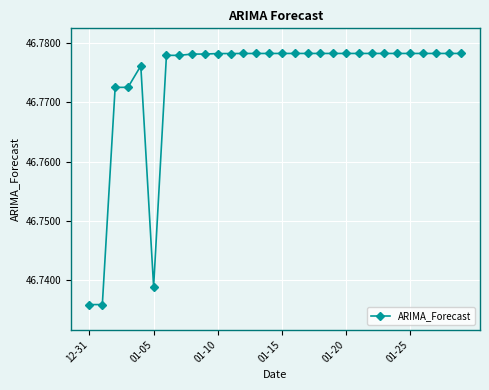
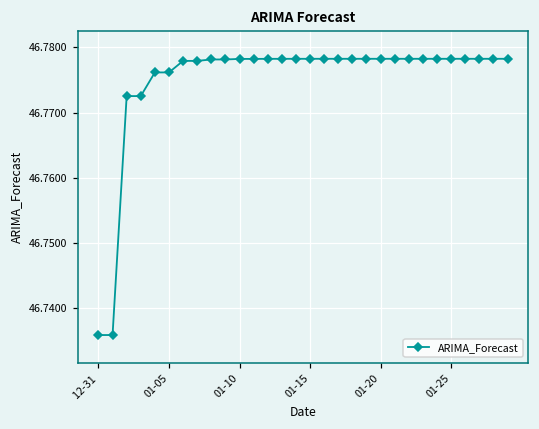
  {
    "12-31": 46.736,
-   "01-05": 46.739,
+   "01-05": 46.776,
    "01-10": 46.778,
    "01-15": 46.778,
    "01-20": 46.778,
    "01-25": 46.778
  }
